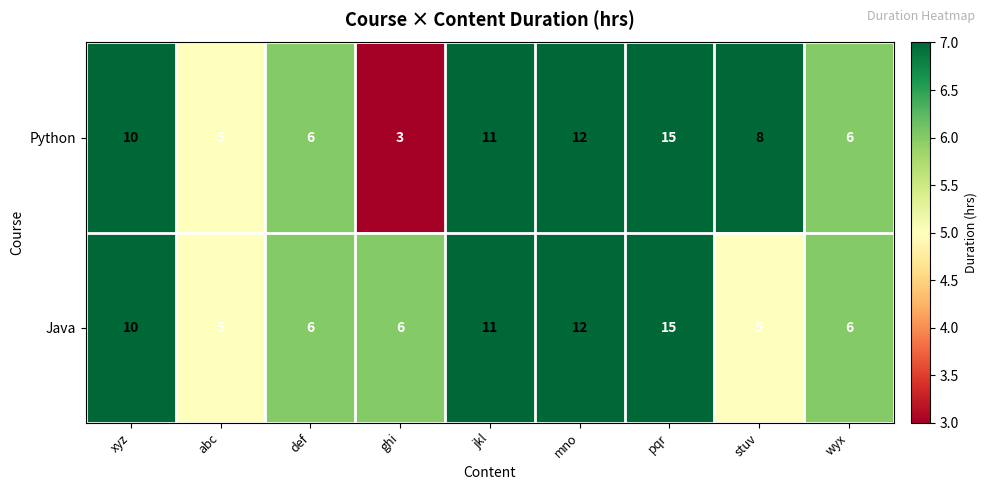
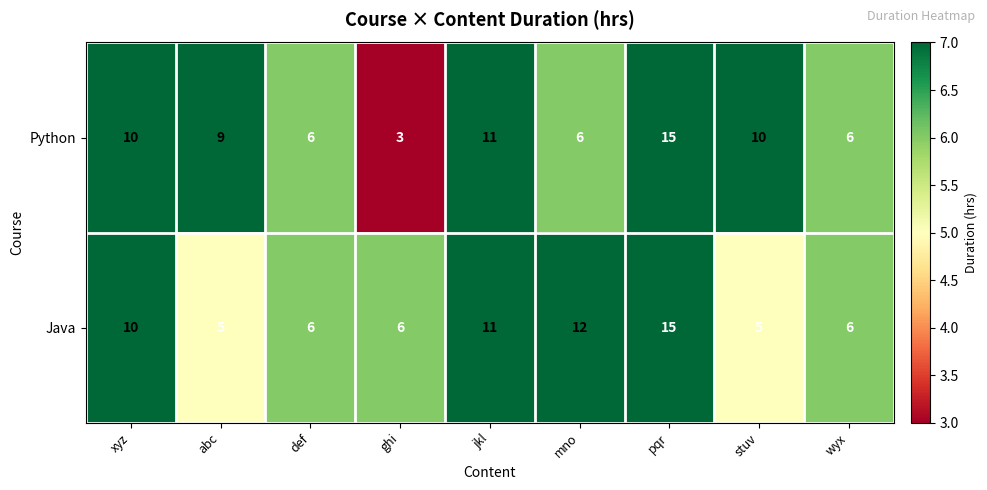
  {
    "Python": {
      "xyz": 10,
-     "abc": 5,
+     "abc": 9,
      "def": 6,
      "ghi": 3,
      "jkl": 11,
-     "mno": 12,
+     "mno": 6,
      "pqr": 15,
-     "stuv": 8,
+     "stuv": 10,
      "wyx": 6
    },
    "Java": {
      "xyz": 10,
      "abc": 5,
      "def": 6,
      "ghi": 6,
      "jkl": 11,
      "mno": 12,
      "pqr": 15,
      "stuv": 5,
      "wyx": 6
    }
  }
